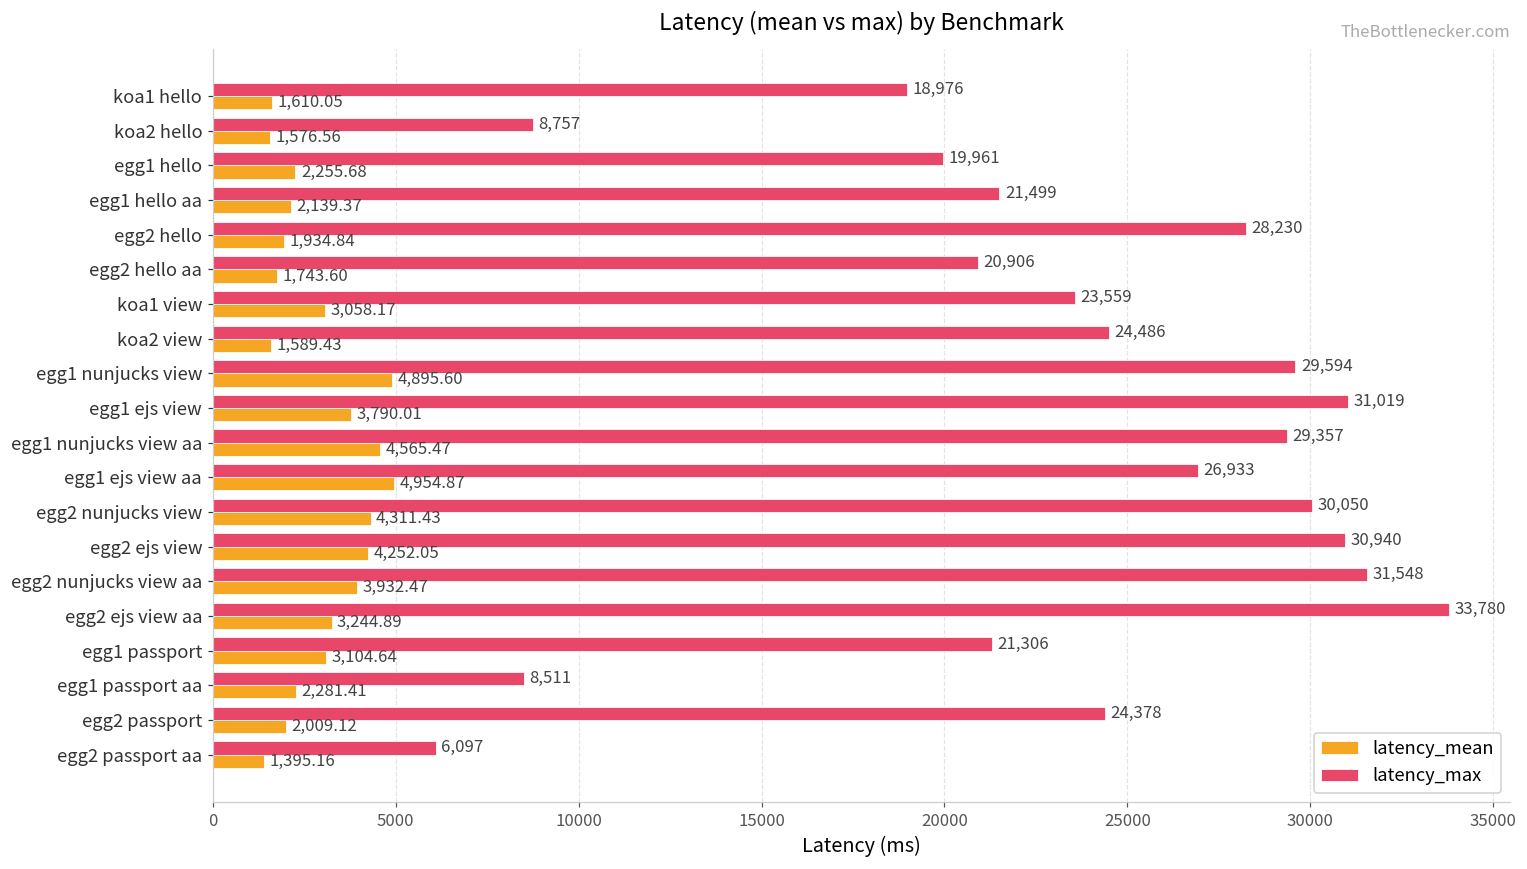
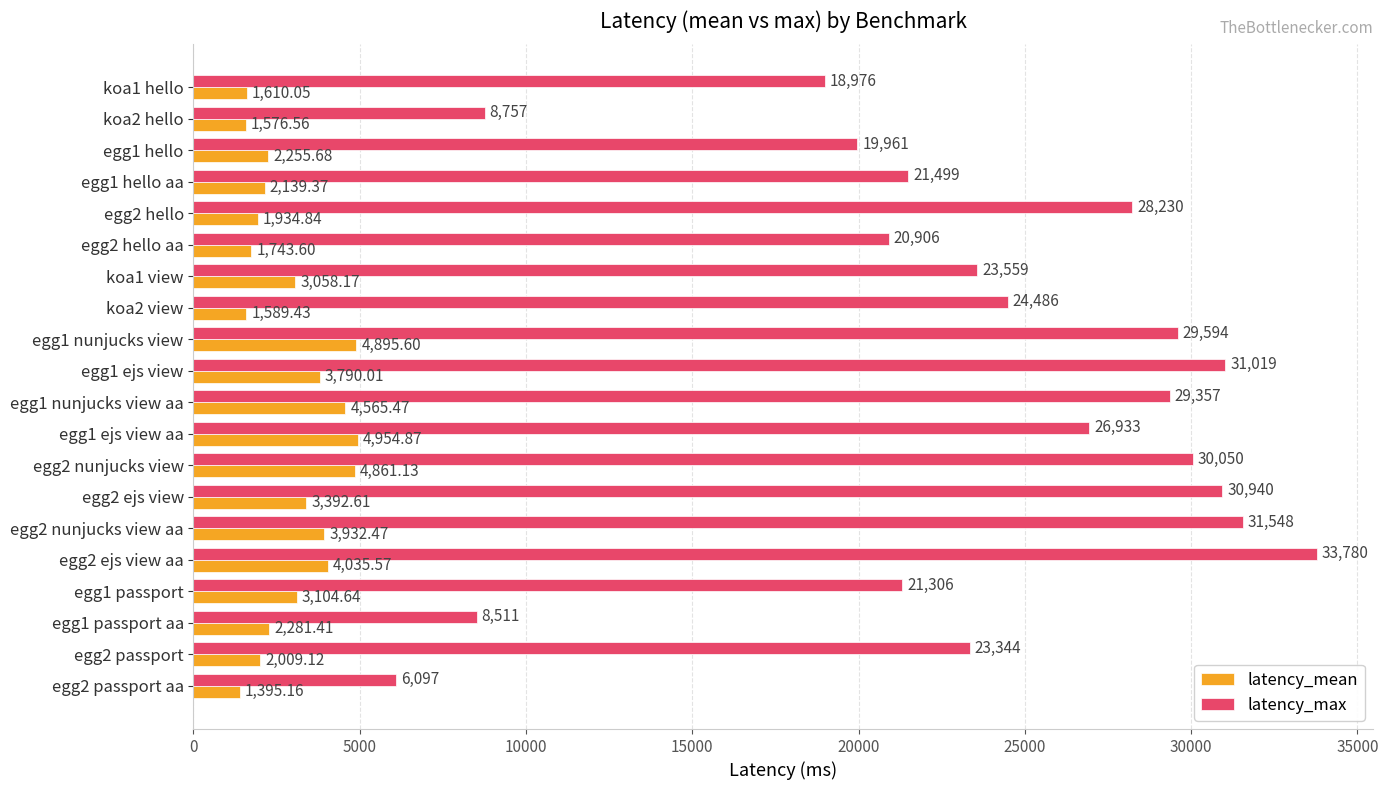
  {
    "latency_mean": {
      "koa1 hello": "1,610.05",
      "koa2 hello": "1,576.56",
      "egg1 hello": "2,255.68",
      "egg1 hello aa": "2,139.37",
      "egg2 hello": "1,934.84",
      "egg2 hello aa": "1,743.60",
      "koa1 view": "3,058.17",
      "koa2 view": "1,589.43",
      "egg1 nunjucks view": "4,895.60",
      "egg1 ejs view": "3,790.01",
      "egg1 nunjucks view aa": "4,565.47",
      "egg1 ejs view aa": "4,954.87",
-     "egg2 nunjucks view": "4,311.43",
-     "egg2 ejs view": "4,252.05",
+     "egg2 nunjucks view": "4,861.13",
+     "egg2 ejs view": "3,392.61",
      "egg2 nunjucks view aa": "3,932.47",
-     "egg2 ejs view aa": "3,244.89",
+     "egg2 ejs view aa": "4,035.57",
      "egg1 passport": "3,104.64",
      "egg1 passport aa": "2,281.41",
      "egg2 passport": "2,009.12",
      "egg2 passport aa": "1,395.16"
    },
    "latency_max": {
      "koa1 hello": "18,976",
      "koa2 hello": "8,757",
      "egg1 hello": "19,961",
      "egg1 hello aa": "21,499",
      "egg2 hello": "28,230",
      "egg2 hello aa": "20,906",
      "koa1 view": "23,559",
      "koa2 view": "24,486",
      "egg1 nunjucks view": "29,594",
      "egg1 ejs view": "31,019",
      "egg1 nunjucks view aa": "29,357",
      "egg1 ejs view aa": "26,933",
      "egg2 nunjucks view": "30,050",
      "egg2 ejs view": "30,940",
      "egg2 nunjucks view aa": "31,548",
      "egg2 ejs view aa": "33,780",
      "egg1 passport": "21,306",
      "egg1 passport aa": "8,511",
-     "egg2 passport": "24,378",
+     "egg2 passport": "23,344",
      "egg2 passport aa": "6,097"
    }
  }
